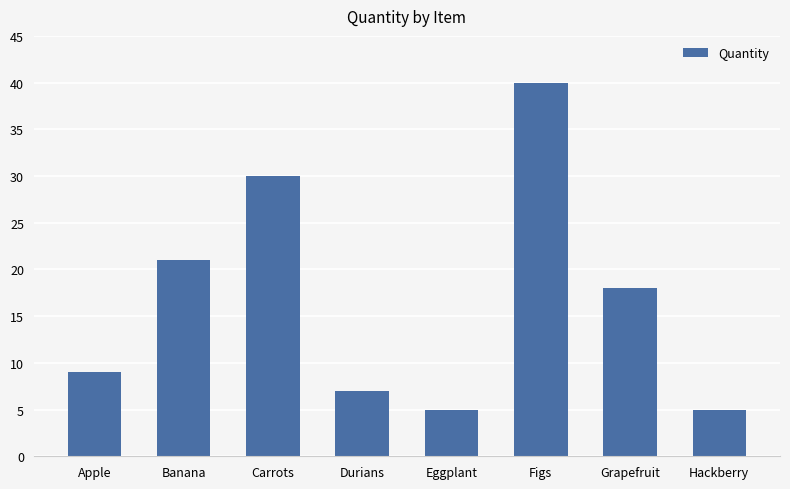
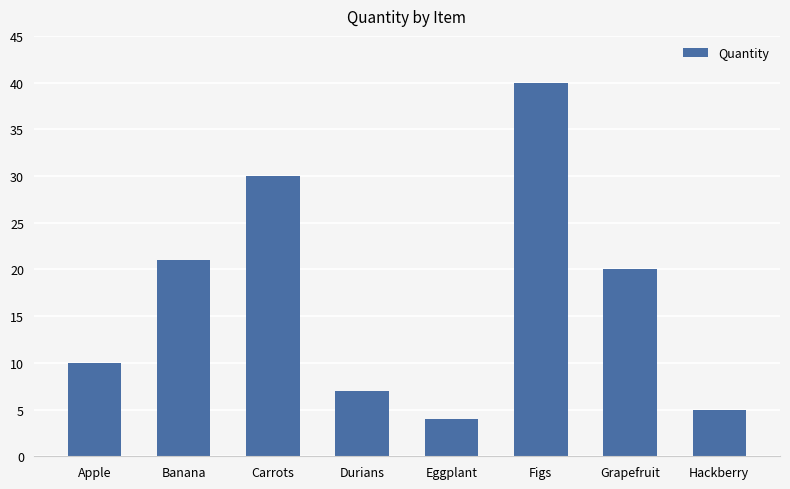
  {
-   "Apple": 9,
+   "Apple": 10,
    "Banana": 21,
    "Carrots": 30,
    "Durians": 7,
-   "Eggplant": 5,
+   "Eggplant": 4,
    "Figs": 40,
-   "Grapefruit": 18,
+   "Grapefruit": 20,
    "Hackberry": 5
  }
